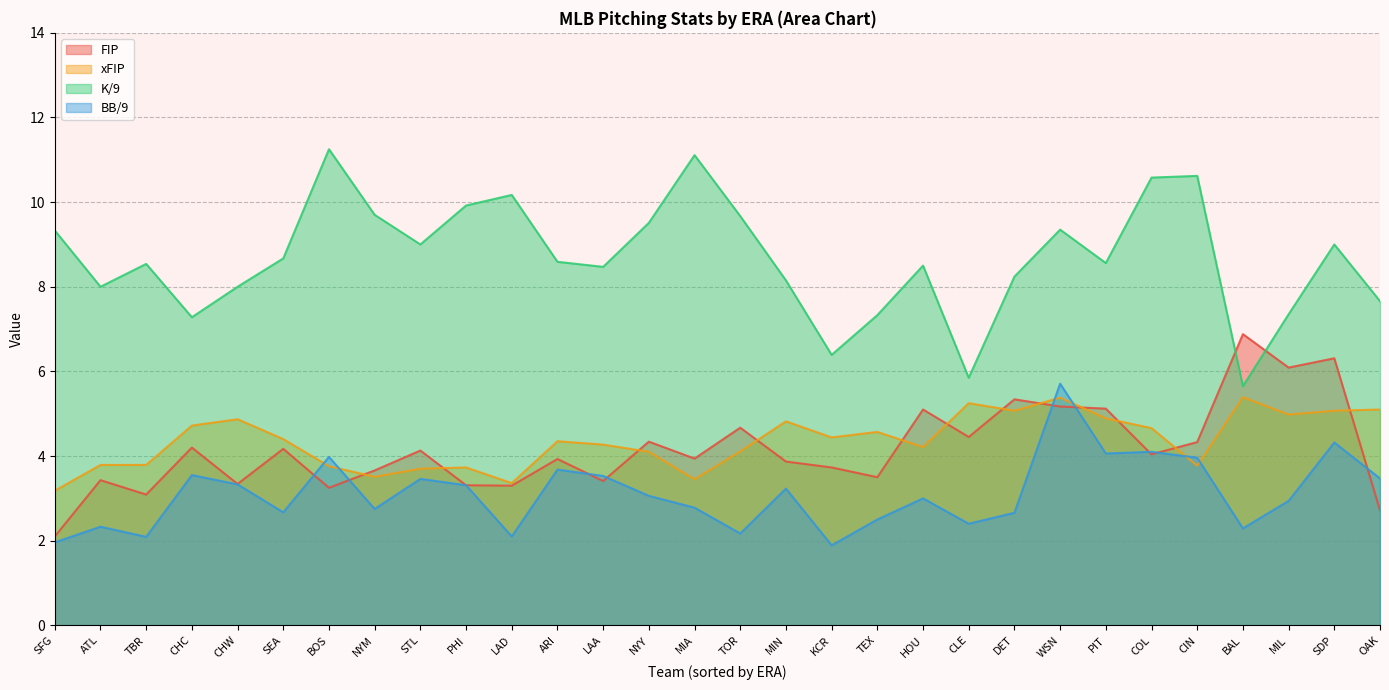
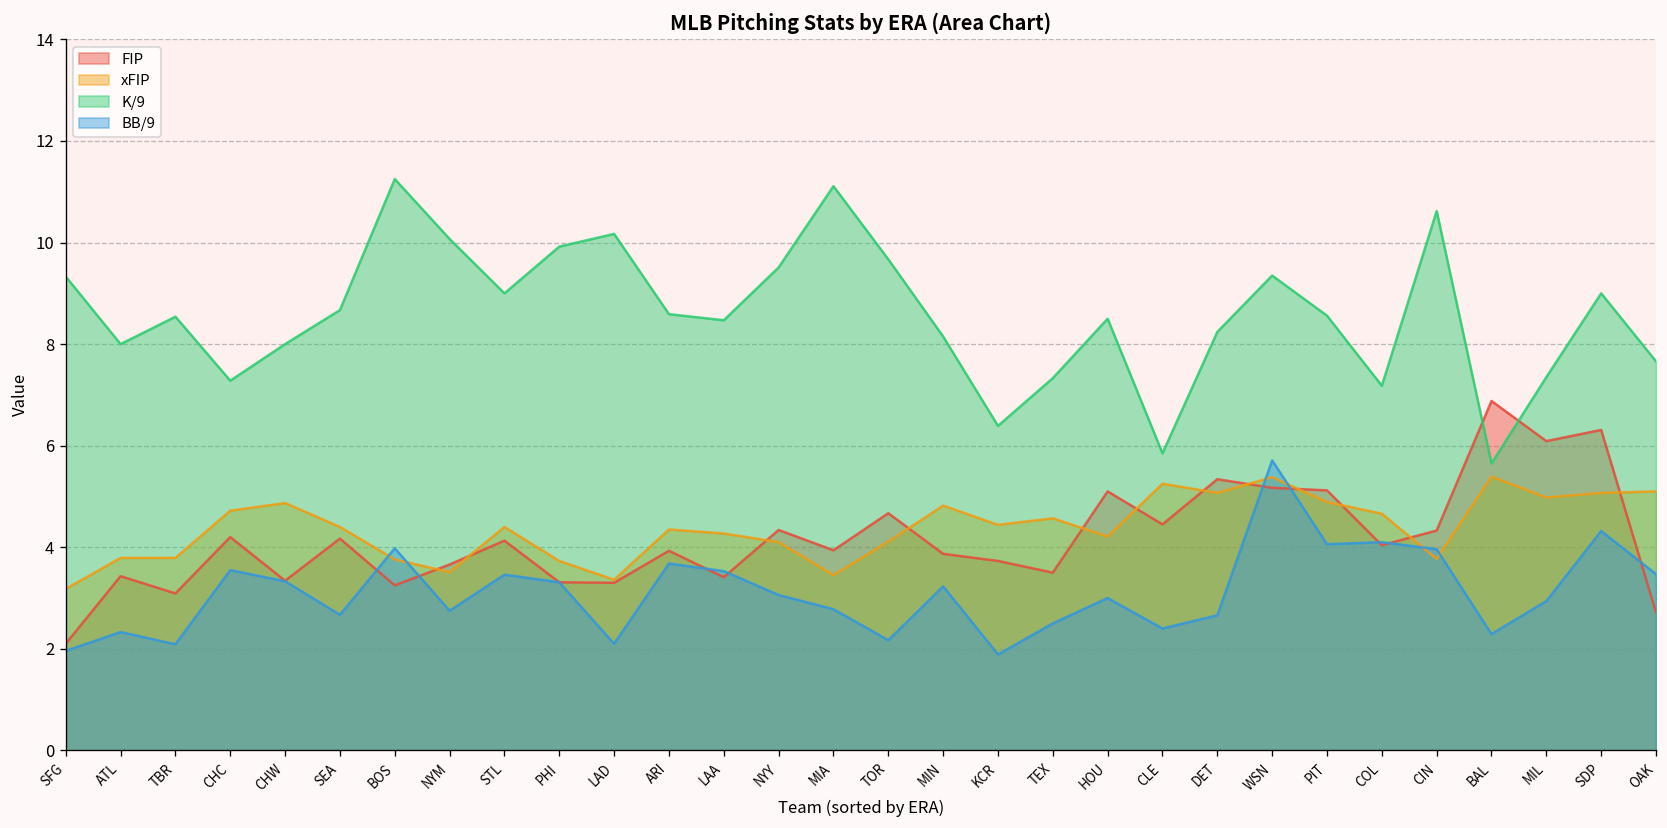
  {
    "FIP": {
      "SFG": 2.1,
      "ATL": 3.4,
      "TBR": 3.1,
      "CHC": 4.2,
      "SEA": 4.2,
      "BOS": 3.3,
      "NYM": 3.7,
      "STL": 4.1,
      "LAD": 3.3,
      "ARI": 3.9,
      "LAA": 3.4,
      "NYY": 4.3,
      "MIA": 3.9,
      "TOR": 4.7,
      "MIN": 3.9,
      "KCR": 3.7,
      "TEX": 3.5,
      "HOU": 5.1,
      "CLE": 4.5,
      "DET": 5.3,
      "WSN": 5.2,
      "PIT": 5.1,
      "CIN": 4.3,
      "BAL": 6.9,
      "MIL": 6.1,
      "SDP": 6.3,
      "OAK": 2.7
    },
    "xFIP": {
      "SFG": 3.2,
      "ATL": 3.8,
      "TBR": 3.8,
      "CHC": 4.7,
      "CHW": 4.9,
      "SEA": 4.4,
      "BOS": 3.8,
      "NYM": 3.5,
-     "STL": 3.7,
+     "STL": 4.4,
      "PHI": 3.7,
      "LAD": 3.4,
      "ARI": 4.4,
      "LAA": 4.3,
      "NYY": 4.1,
      "MIA": 3.5,
      "TOR": 4.1,
      "MIN": 4.8,
      "KCR": 4.4,
      "TEX": 4.6,
      "HOU": 4.2,
      "CLE": 5.3,
      "DET": 5.1,
      "WSN": 5.4,
      "PIT": 4.9,
      "COL": 4.7,
      "CIN": 3.8,
      "BAL": 5.4,
      "MIL": 5.0,
      "SDP": 5.1,
      "OAK": 5.1
    },
    "K/9": {
      "SFG": 9.3,
      "ATL": 8.0,
      "TBR": 8.5,
      "CHC": 7.3,
      "CHW": 8.0,
      "SEA": 8.7,
      "BOS": 11.3,
-     "NYM": 9.7,
+     "NYM": 10.1,
      "STL": 9.0,
      "PHI": 9.9,
      "LAD": 10.2,
      "ARI": 8.6,
      "LAA": 8.5,
      "NYY": 9.5,
      "MIA": 11.1,
      "TOR": 9.7,
      "MIN": 8.2,
      "KCR": 6.4,
      "TEX": 7.3,
      "HOU": 8.5,
      "CLE": 5.9,
      "DET": 8.2,
      "WSN": 9.4,
      "PIT": 8.6,
-     "COL": 10.6,
+     "COL": 7.2,
      "CIN": 10.6,
      "BAL": 5.7,
      "MIL": 7.4,
      "SDP": 9.0,
      "OAK": 7.7
    },
    "BB/9": {
      "SFG": 2.0,
      "ATL": 2.3,
      "TBR": 2.1,
      "CHC": 3.6,
      "SEA": 2.7,
      "BOS": 4.0,
      "NYM": 2.8,
      "STL": 3.5,
      "LAD": 2.1,
      "ARI": 3.7,
      "LAA": 3.5,
      "NYY": 3.1,
      "MIA": 2.8,
      "TOR": 2.2,
      "MIN": 3.2,
      "KCR": 1.9,
      "TEX": 2.5,
      "HOU": 3.0,
      "CLE": 2.4,
      "DET": 2.7,
      "WSN": 5.7,
      "PIT": 4.1,
      "CIN": 4.0,
      "BAL": 2.3,
      "MIL": 2.9,
      "SDP": 4.3,
      "OAK": 3.5
    }
  }
